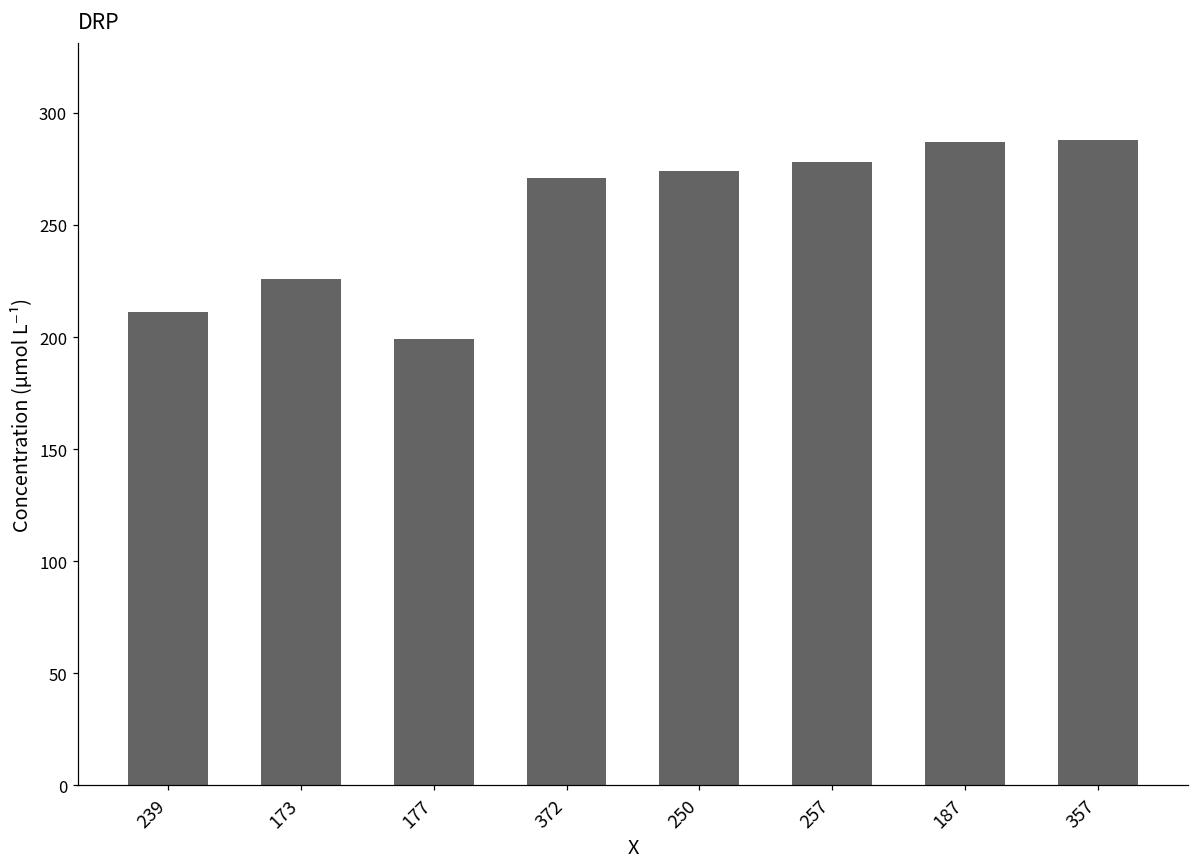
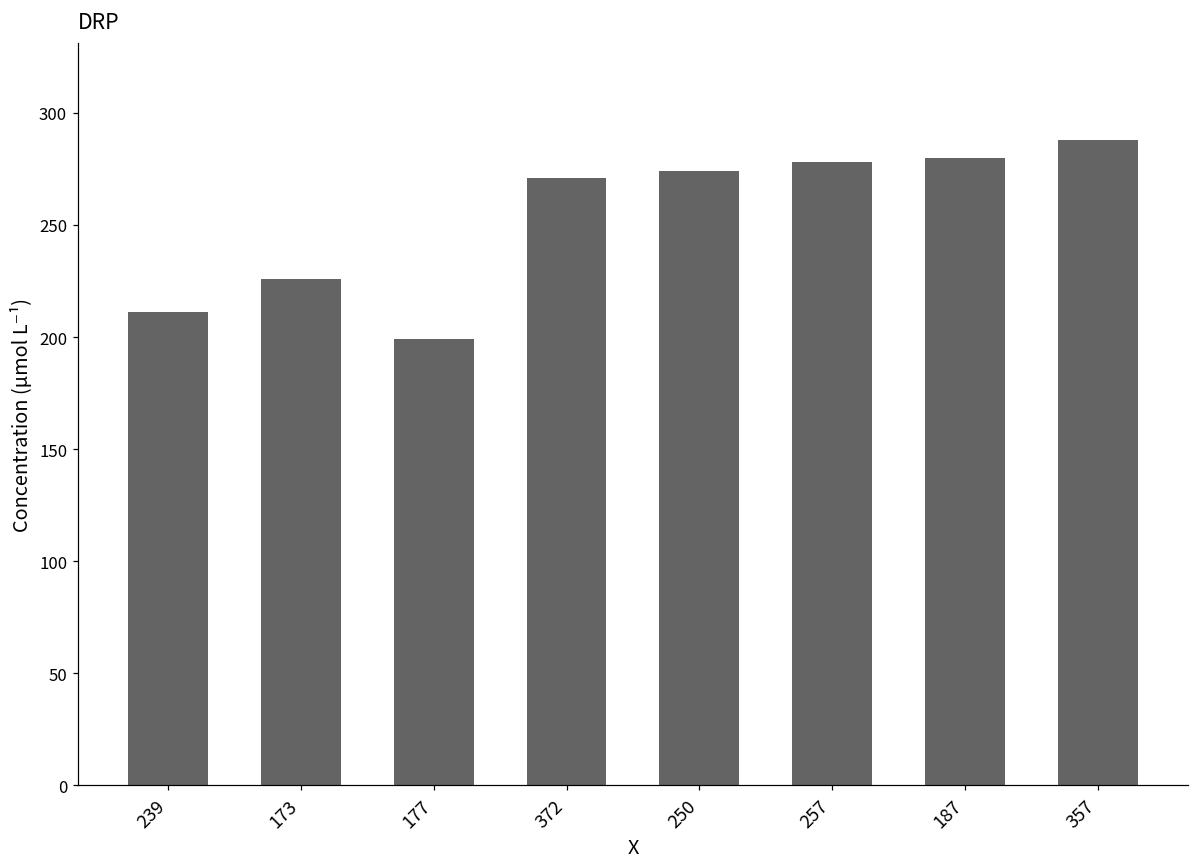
  {
    "239": 211,
    "173": 226,
    "177": 199,
    "372": 271,
    "250": 274,
    "257": 278,
-   "187": 287,
+   "187": 280,
    "357": 288
  }
